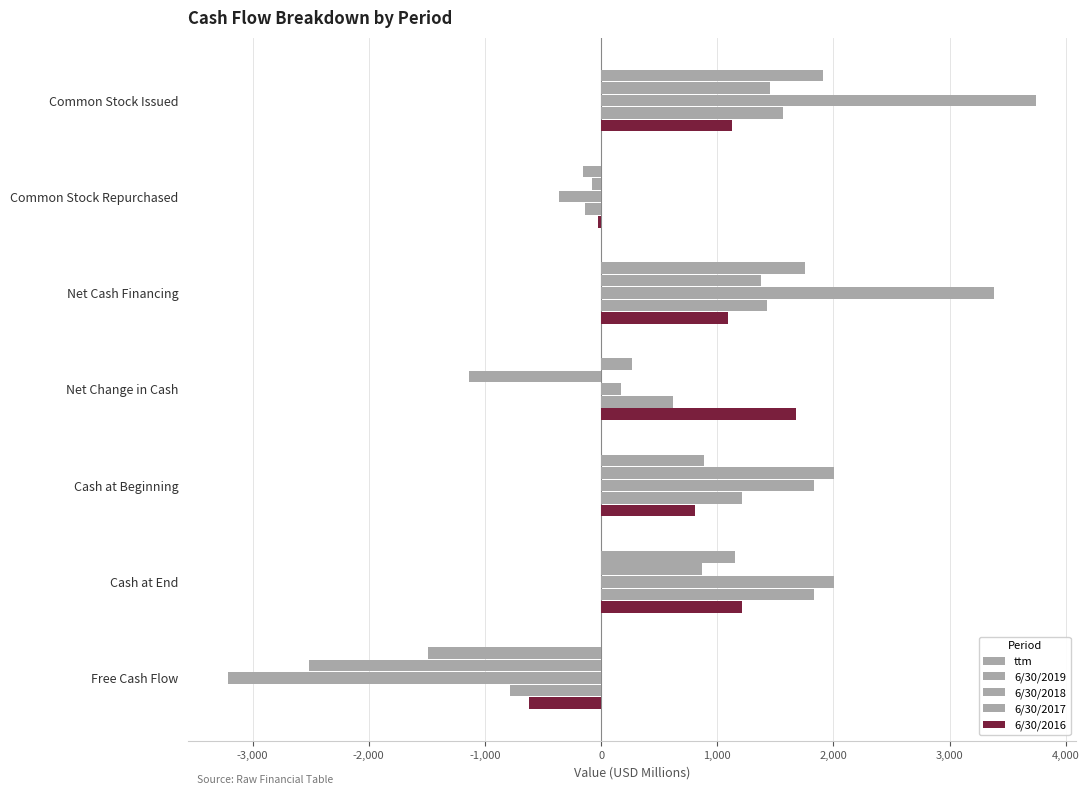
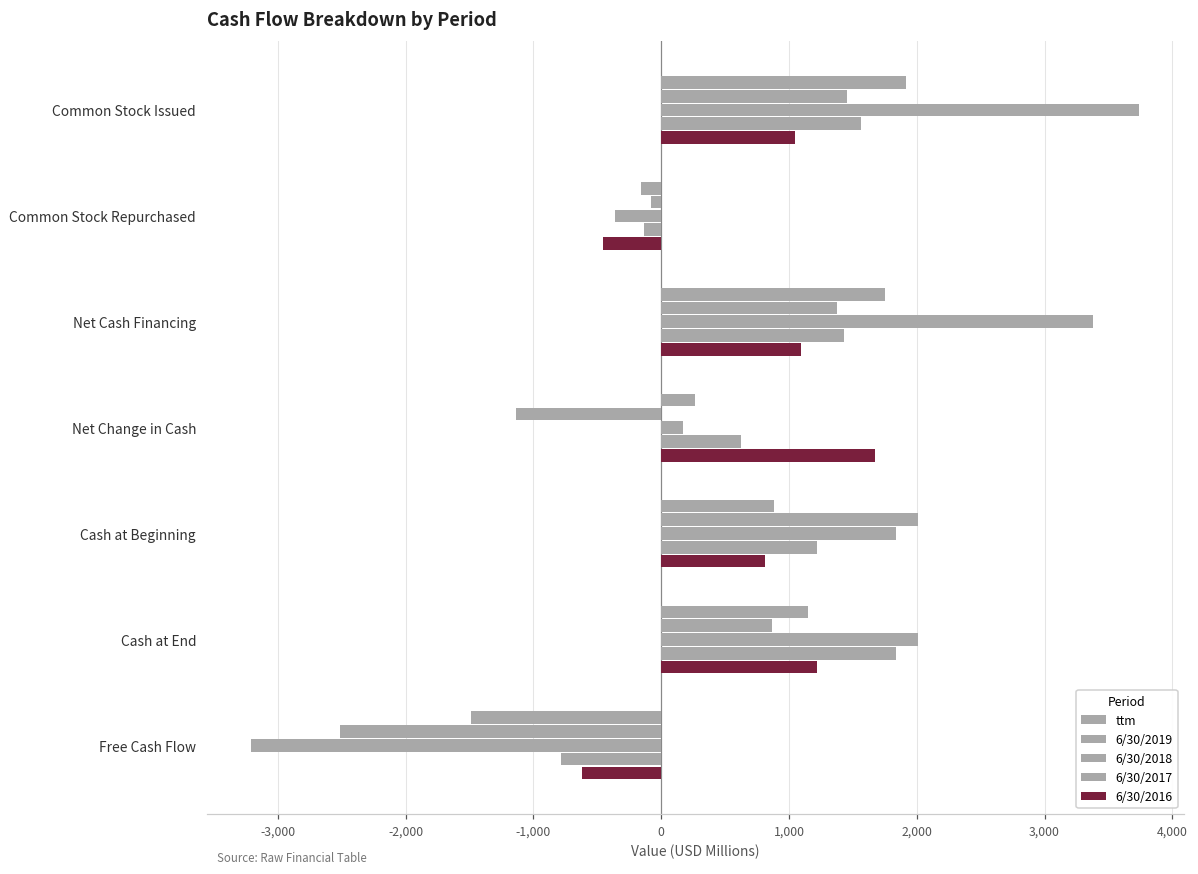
  {
    "6/30/2016": {
-     "Common Stock Issued": "1,130",
-     "Common Stock Repurchased": "-30",
+     "Common Stock Issued": "1,050",
+     "Common Stock Repurchased": "-460",
      "Net Cash Financing": "1,090",
      "Net Change in Cash": "1,680",
      "Cash at Beginning": "810",
      "Cash at End": "1,220",
      "Free Cash Flow": "-620"
    }
  }
